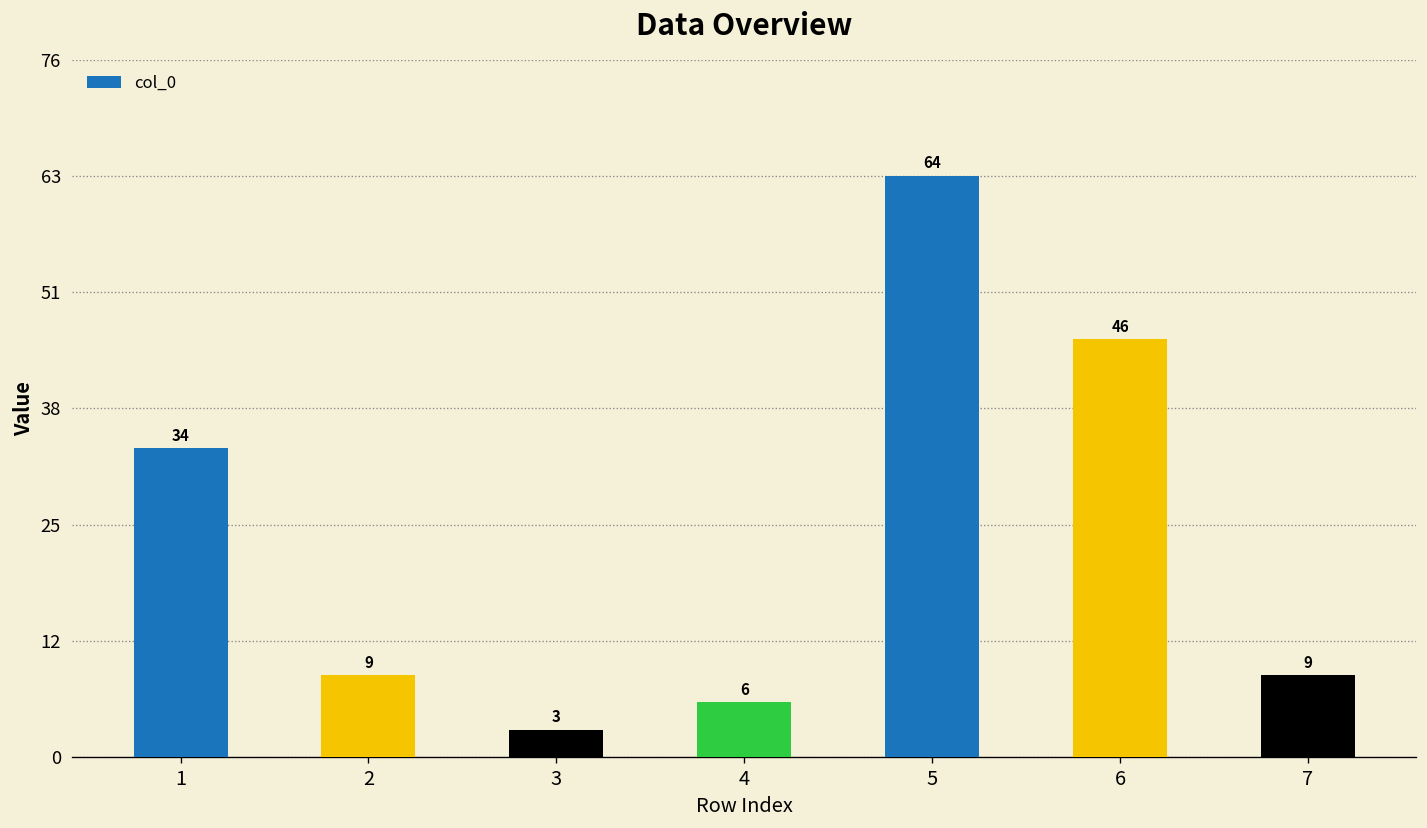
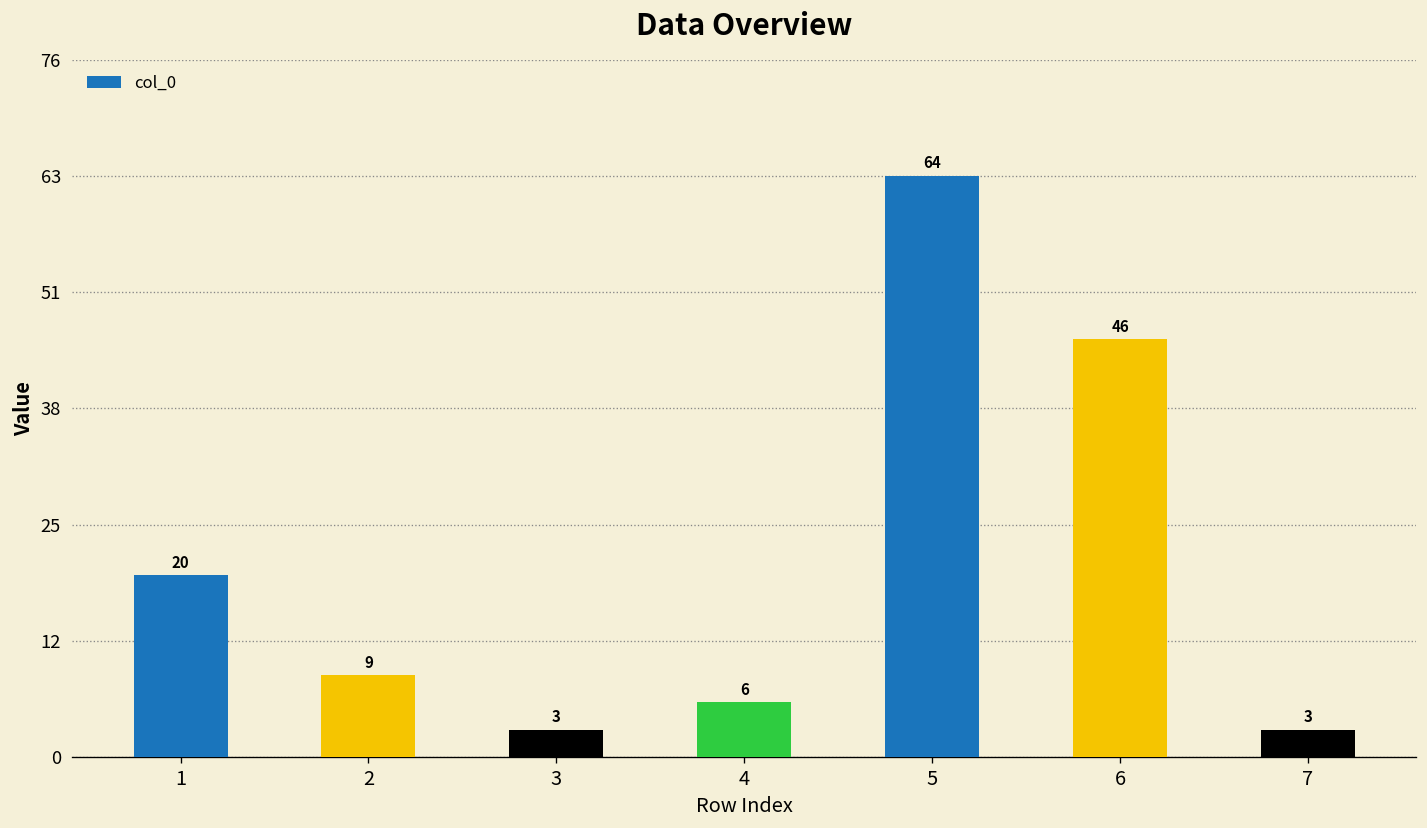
  {
-   "1": 34,
+   "1": 20,
    "2": 9,
    "3": 3,
    "4": 6,
    "5": 64,
    "6": 46,
-   "7": 9
+   "7": 3
  }
